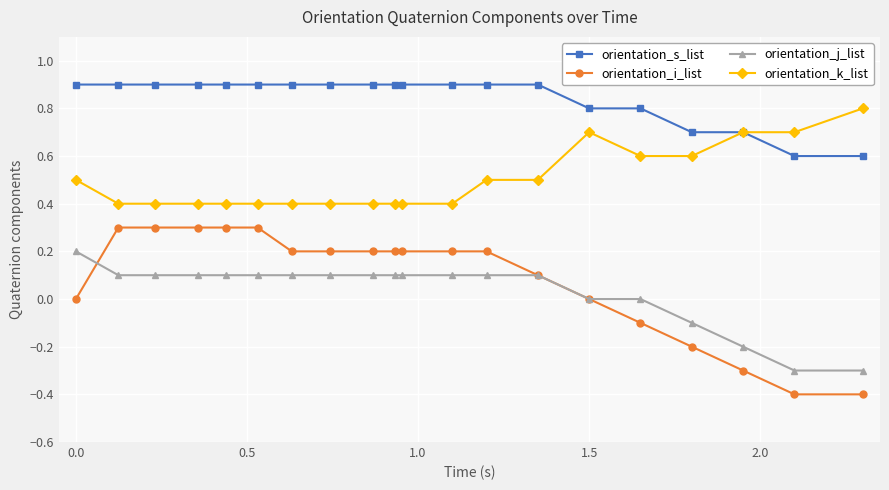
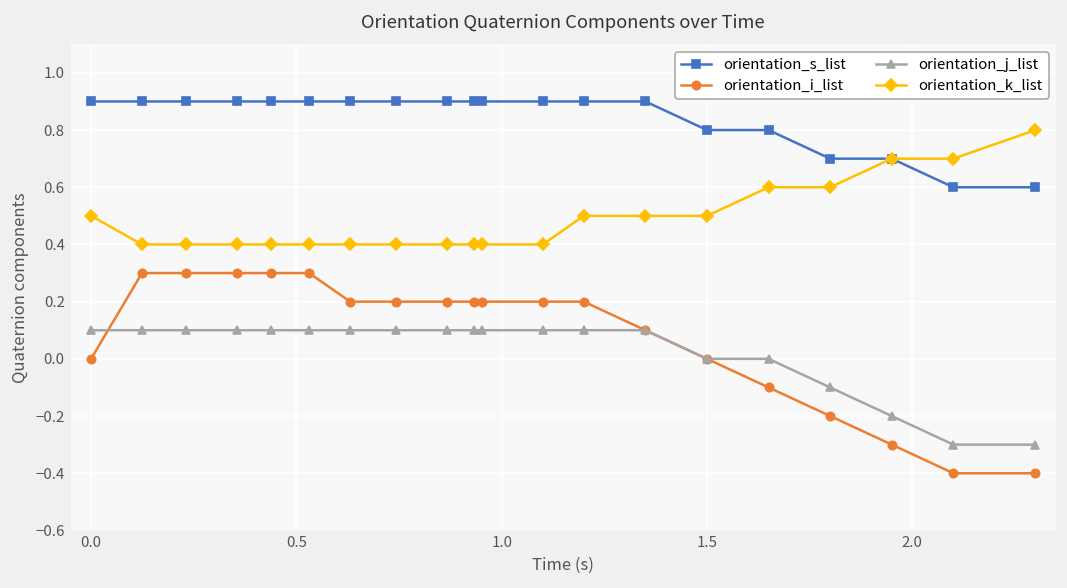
  {
    "orientation_s_list": {
      "0.0": 0.9,
      "1.5": 0.8
    },
    "orientation_i_list": {
      "0.0": 0.0
    },
    "orientation_j_list": {
-     "0.0": 0.2
+     "0.0": 0.1
    },
    "orientation_k_list": {
      "0.0": 0.5,
-     "1.5": 0.7
+     "1.5": 0.5
    }
  }
